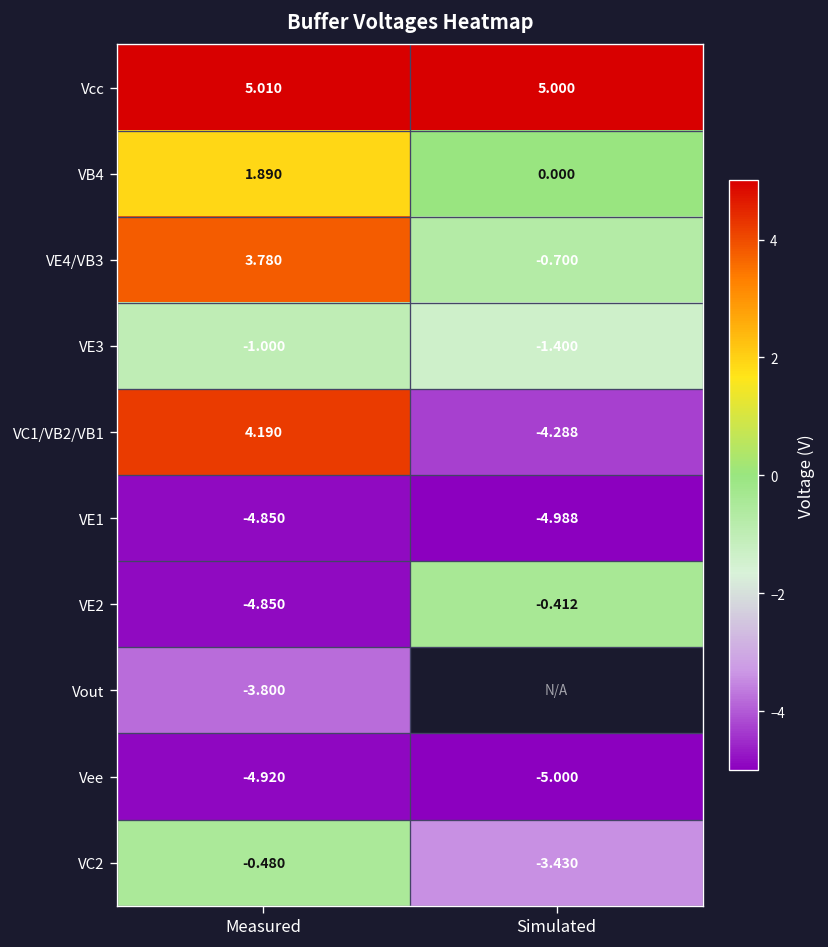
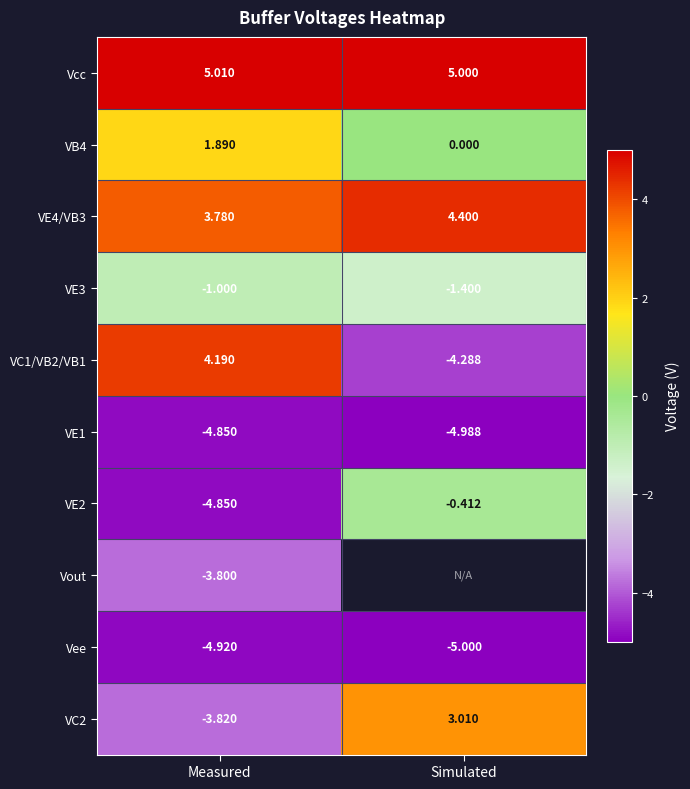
  {
    "Vcc": {
      "Measured": 5.010,
      "Simulated": 5.000
    },
    "VB4": {
      "Measured": 1.890,
      "Simulated": 0.000
    },
    "VE4/VB3": {
      "Measured": 3.780,
-     "Simulated": -0.700
+     "Simulated": 4.400
    },
    "VE3": {
      "Measured": -1.000,
      "Simulated": -1.400
    },
    "VC1/VB2/VB1": {
      "Measured": 4.190,
      "Simulated": -4.288
    },
    "VE1": {
      "Measured": -4.850,
      "Simulated": -4.988
    },
    "VE2": {
      "Measured": -4.850,
      "Simulated": -0.412
    },
    "Vout": {
      "Measured": -3.800
    },
    "Vee": {
      "Measured": -4.920,
      "Simulated": -5.000
    },
    "VC2": {
-     "Measured": -0.480,
-     "Simulated": -3.430
+     "Measured": -3.820,
+     "Simulated": 3.010
    }
  }
